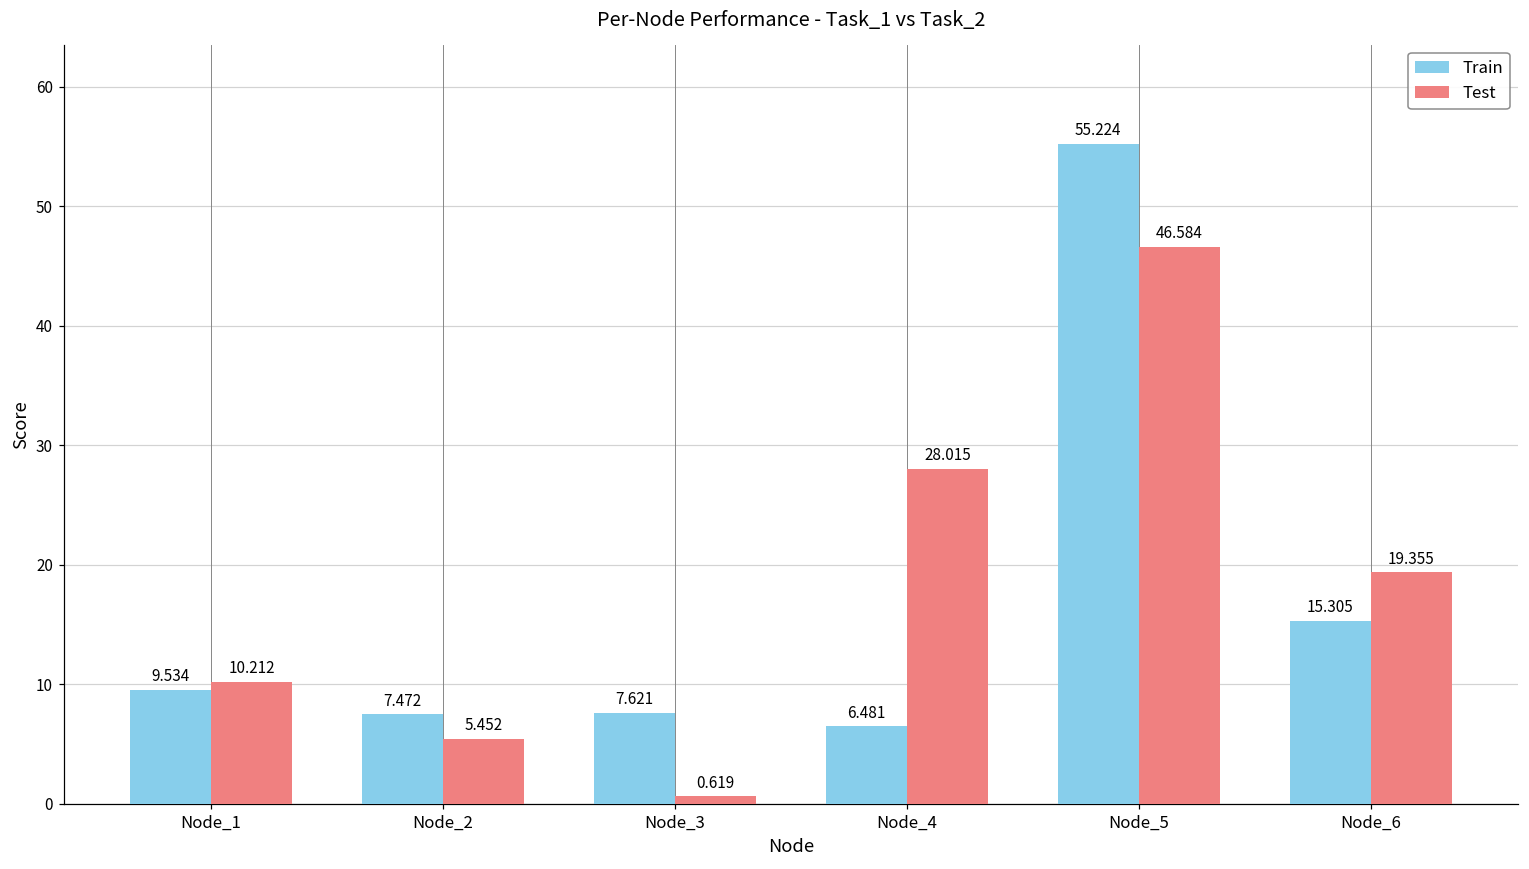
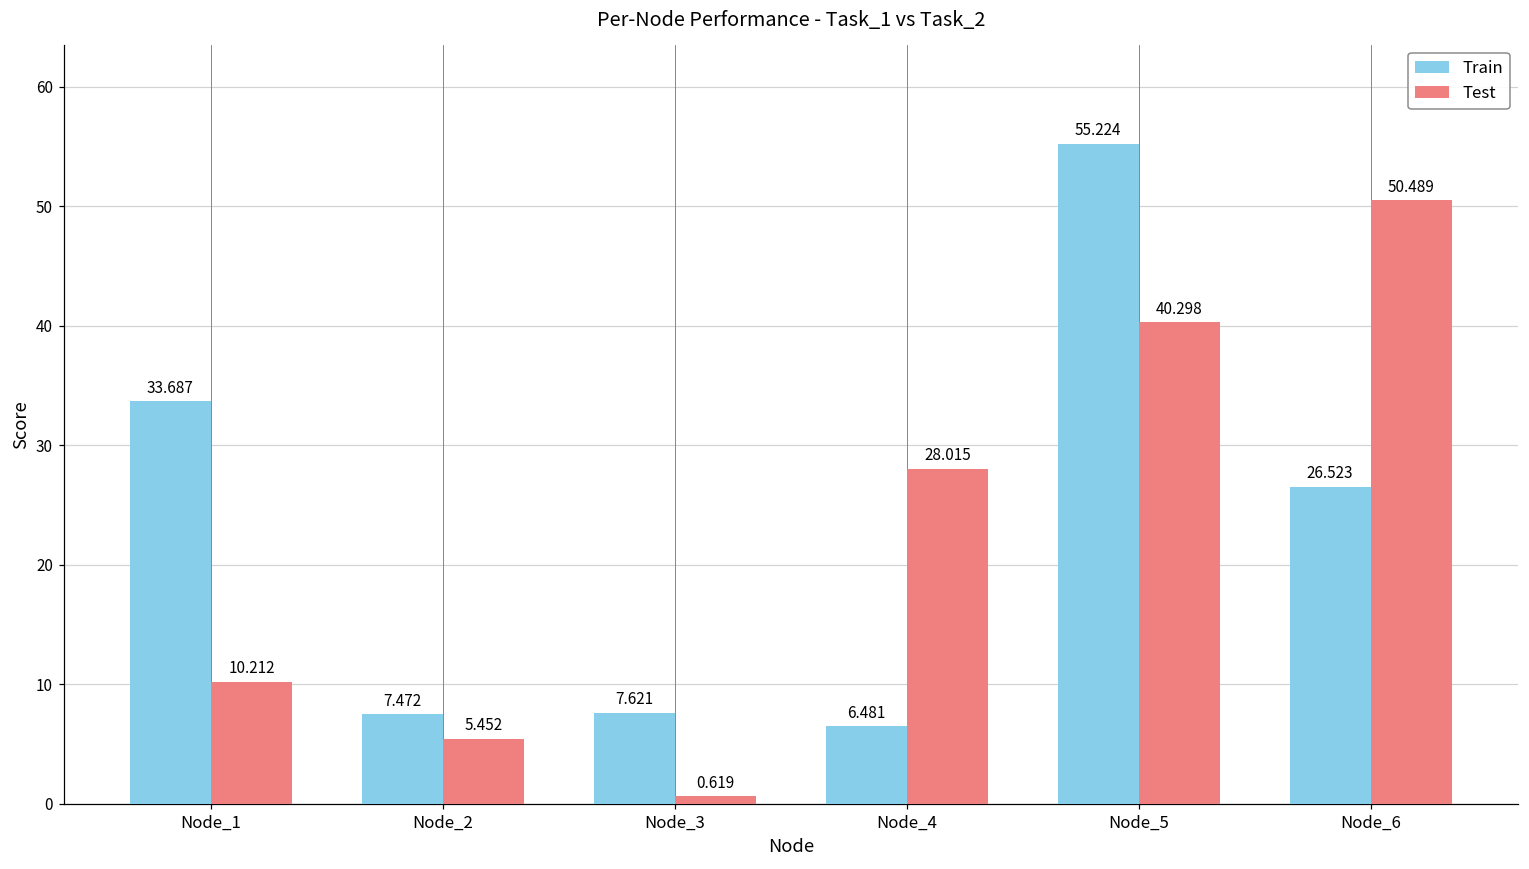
  {
    "Train": {
-     "Node_1": 9.534,
+     "Node_1": 33.687,
      "Node_2": 7.472,
      "Node_3": 7.621,
      "Node_4": 6.481,
      "Node_5": 55.224,
-     "Node_6": 15.305
+     "Node_6": 26.523
    },
    "Test": {
      "Node_1": 10.212,
      "Node_2": 5.452,
      "Node_3": 0.619,
      "Node_4": 28.015,
-     "Node_5": 46.584,
-     "Node_6": 19.355
+     "Node_5": 40.298,
+     "Node_6": 50.489
    }
  }
